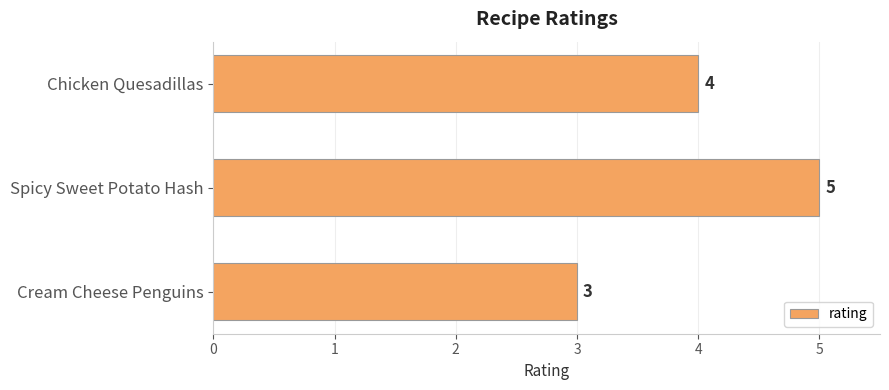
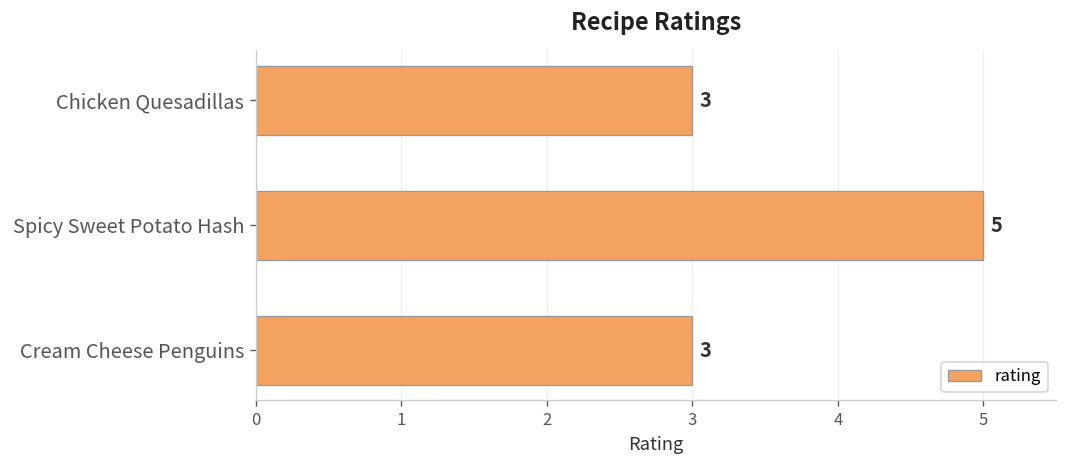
  {
-   "Chicken Quesadillas": 4,
+   "Chicken Quesadillas": 3,
    "Spicy Sweet Potato Hash": 5,
    "Cream Cheese Penguins": 3
  }
